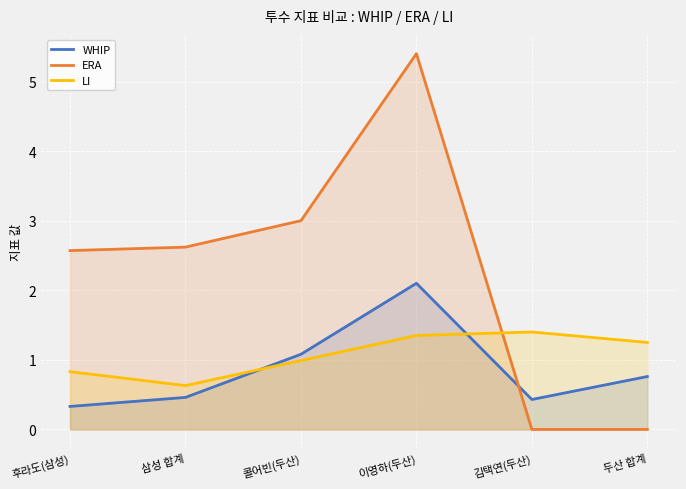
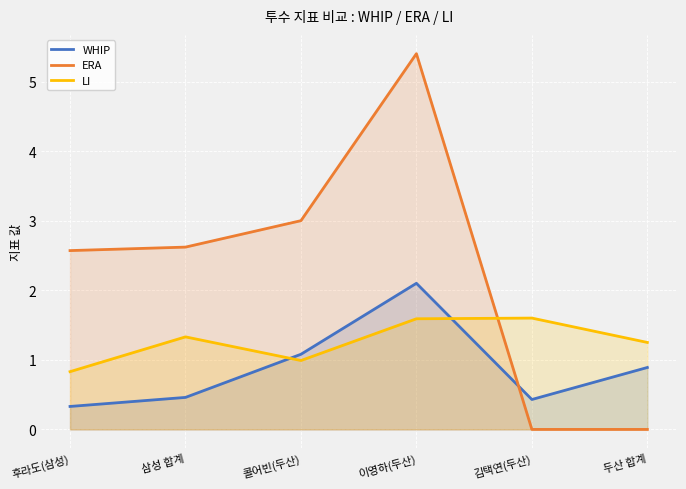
  {
    "WHIP": {
      "후라도(삼성)": 0.3,
      "삼성 합계": 0.5,
      "콜어빈(두산)": 1.1,
      "이영하(두산)": 2.1,
      "김택연(두산)": 0.4,
-     "두산 합계": 0.8
+     "두산 합계": 0.9
    },
    "ERA": {
      "후라도(삼성)": 2.6,
      "삼성 합계": 2.6,
      "콜어빈(두산)": 3.0,
      "이영하(두산)": 5.4,
      "김택연(두산)": 0.0,
      "두산 합계": 0.0
    },
    "LI": {
      "후라도(삼성)": 0.8,
-     "삼성 합계": 0.6,
+     "삼성 합계": 1.3,
      "콜어빈(두산)": 1.0,
-     "이영하(두산)": 1.4,
-     "김택연(두산)": 1.4,
+     "이영하(두산)": 1.6,
+     "김택연(두산)": 1.6,
      "두산 합계": 1.3
    }
  }
